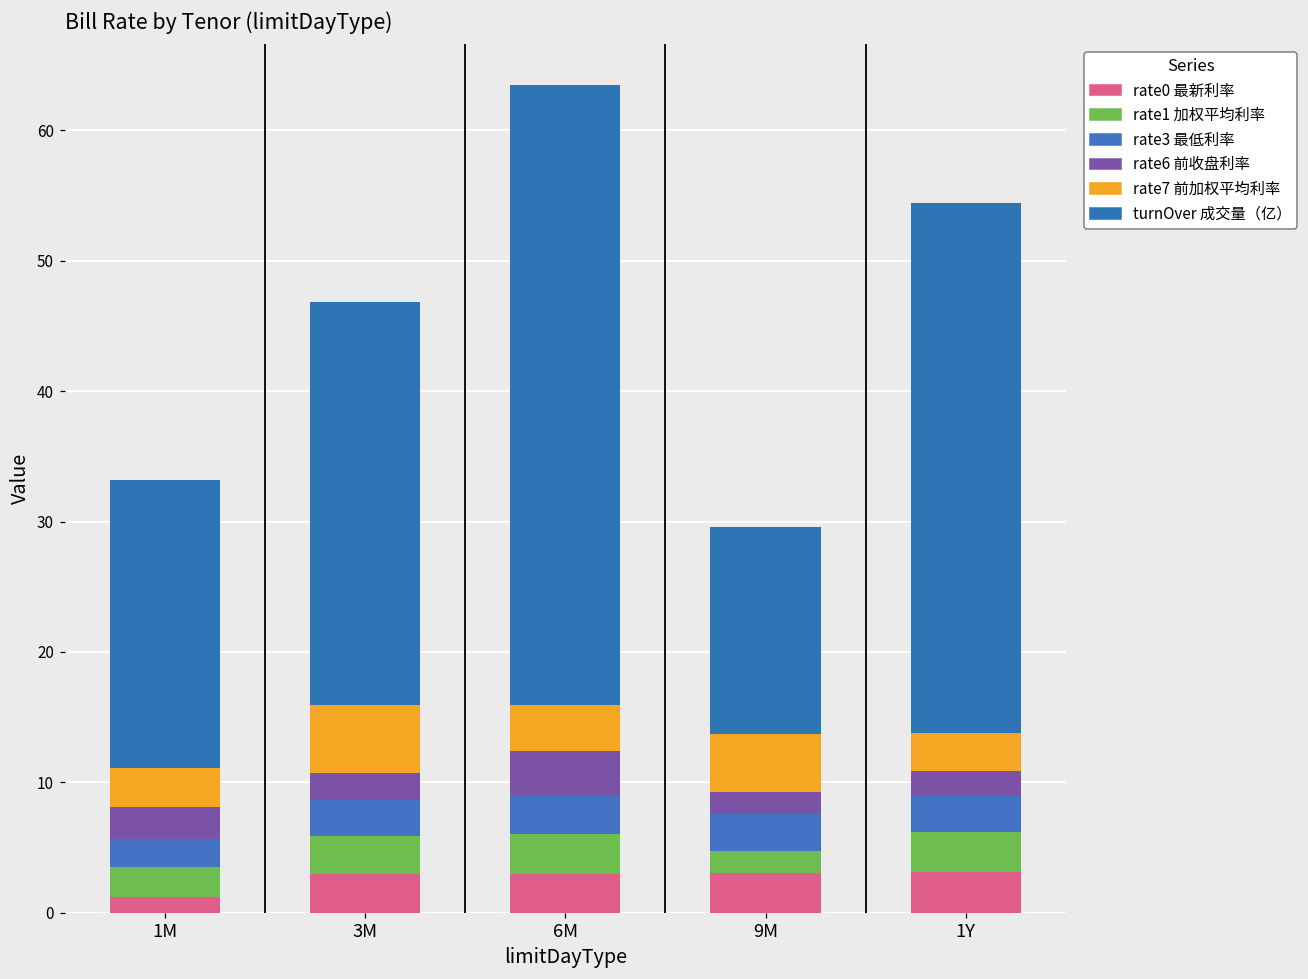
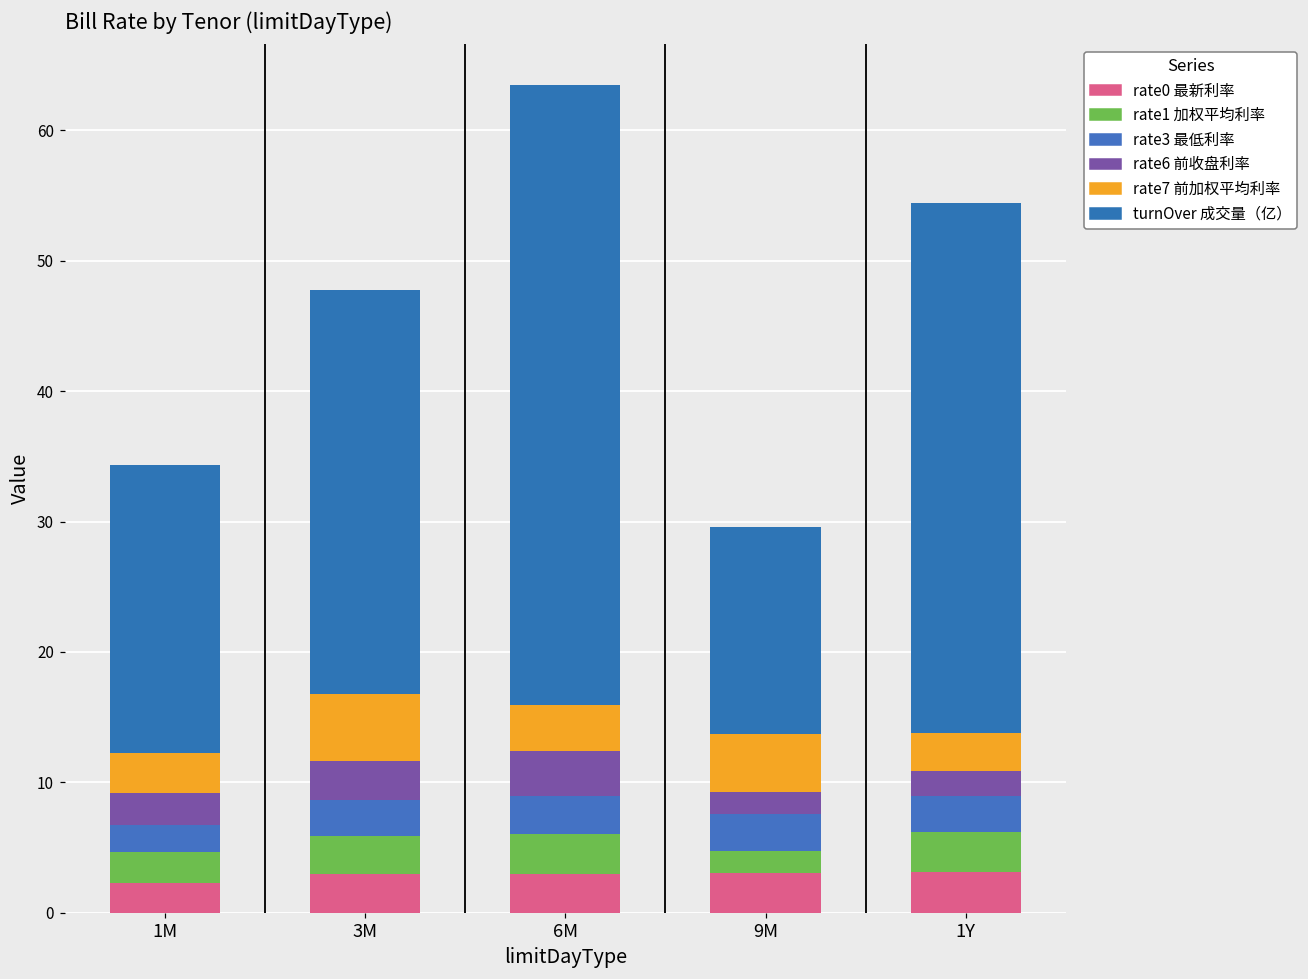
  {
    "rate0 最新利率": {
-     "1M": 1.2,
+     "1M": 2.3,
      "3M": 3.0,
      "6M": 3.0,
      "9M": 3.1,
      "1Y": 3.1
    },
    "rate1 加权平均利率": {
      "1M": 2.3,
      "3M": 2.9,
      "6M": 3.0,
      "9M": 1.7,
      "1Y": 3.1
    },
    "rate6 前收盘利率": {
      "1M": 2.5,
-     "3M": 2.1,
+     "3M": 3.0,
      "6M": 3.5,
      "9M": 1.7,
      "1Y": 1.9
    },
    "rate7 前加权平均利率": {
      "1M": 3.1,
      "3M": 5.2,
      "6M": 3.5,
      "9M": 4.4,
      "1Y": 2.9
    }
  }
